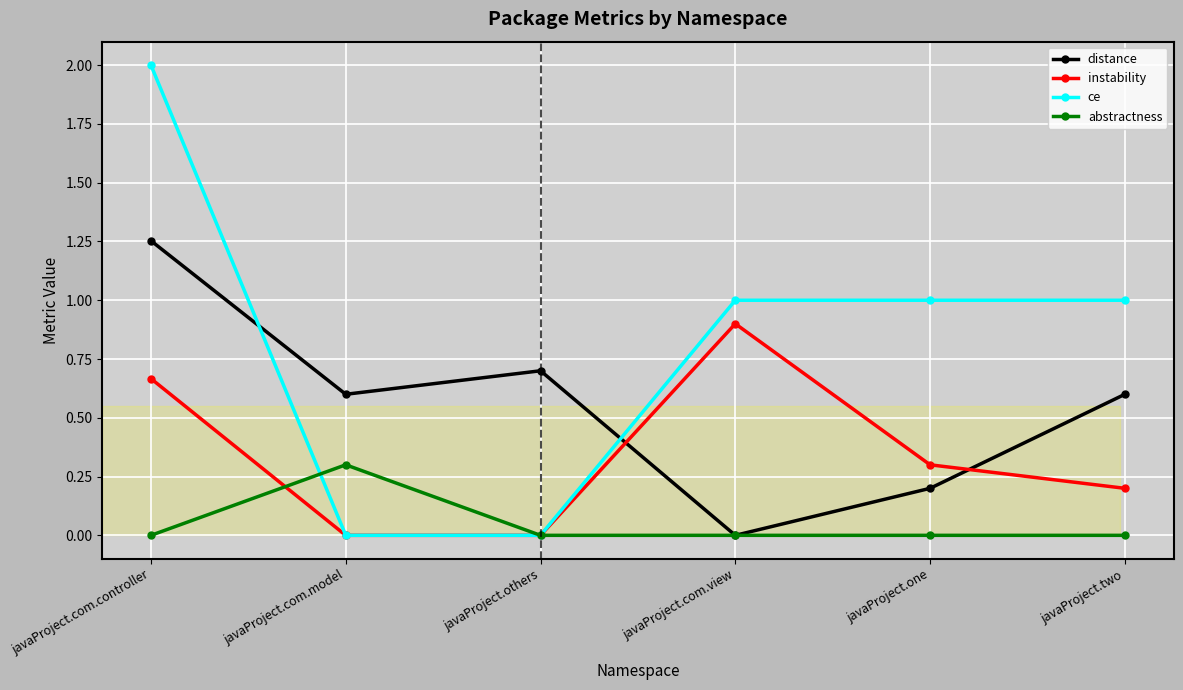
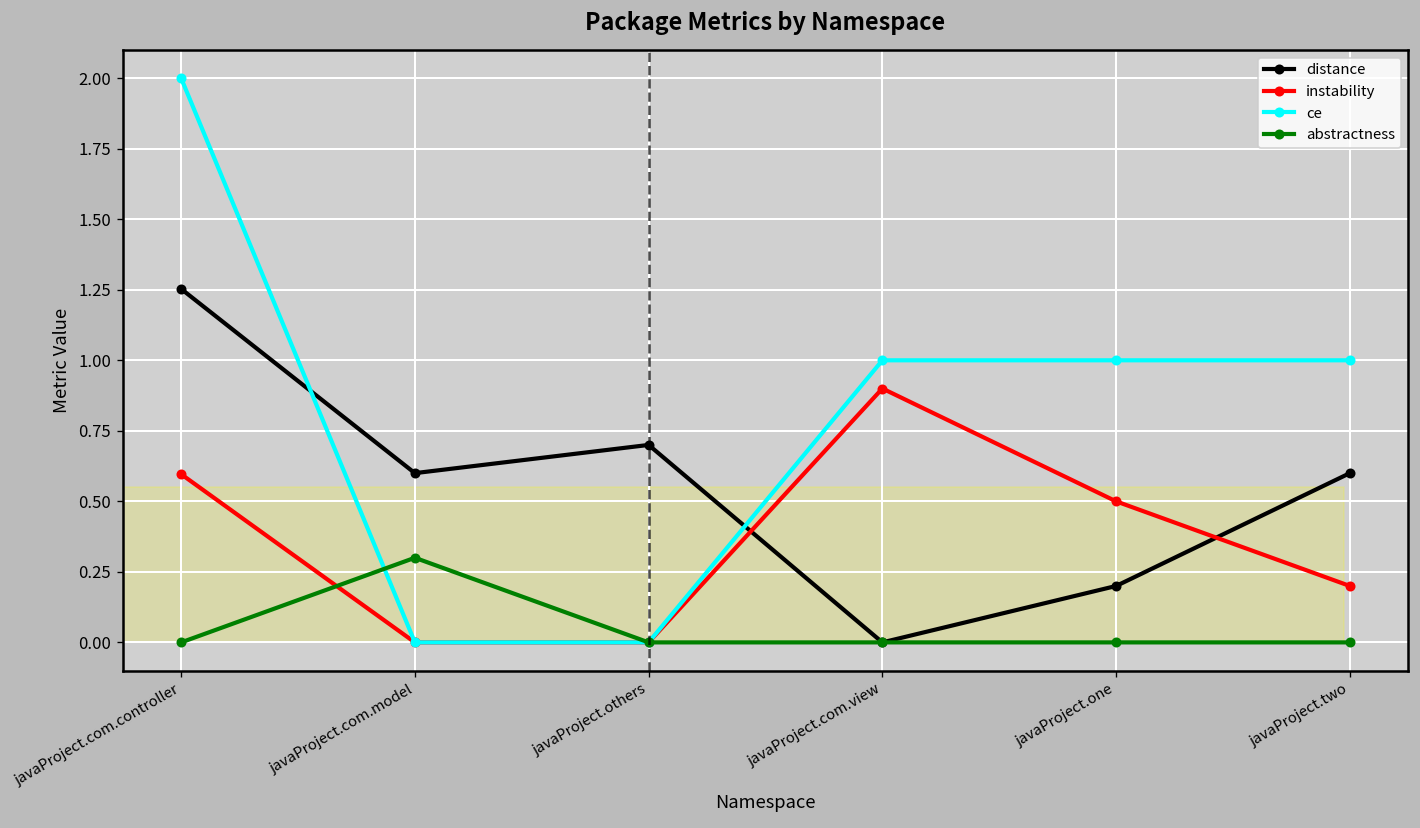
  {
    "distance": {
      "javaProject.com.controller": 1.25,
      "javaProject.com.model": 0.60,
      "javaProject.others": 0.70,
      "javaProject.one": 0.20,
      "javaProject.two": 0.60
    },
    "instability": {
-     "javaProject.com.controller": 0.67,
+     "javaProject.com.controller": 0.60,
      "javaProject.com.view": 0.90,
-     "javaProject.one": 0.3,
+     "javaProject.one": 0.5,
      "javaProject.two": 0.20
    },
    "ce": {
      "javaProject.com.controller": 2.00,
      "javaProject.com.view": 1.00,
      "javaProject.one": 1.00,
      "javaProject.two": 1.00
    },
    "abstractness": {
      "javaProject.com.controller": 0.00,
      "javaProject.com.model": 0.30,
      "javaProject.one": 0.00,
      "javaProject.two": 0.00
    }
  }
